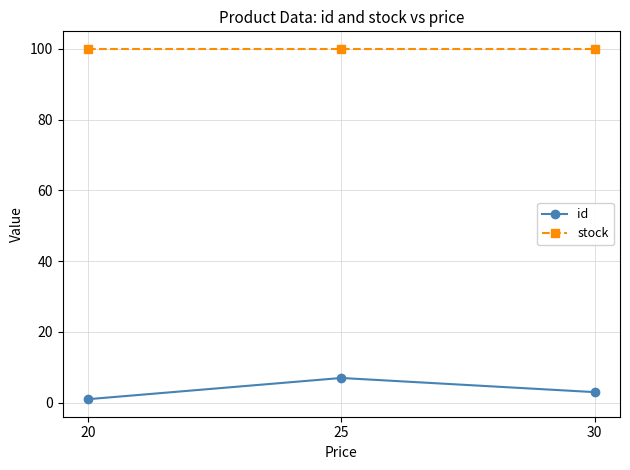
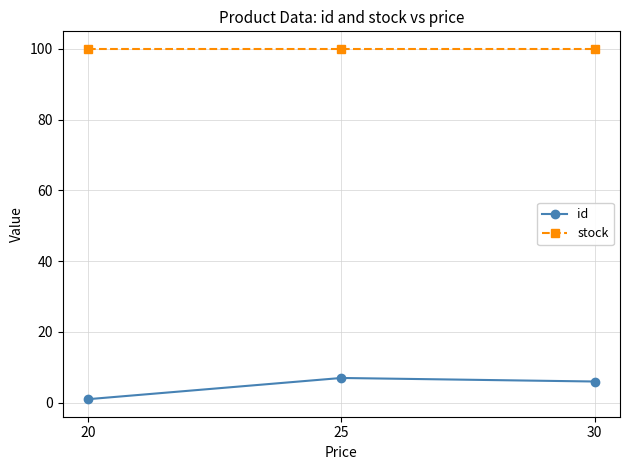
  {
    "id": {
      "20": 1,
      "25": 7,
-     "30": 3
+     "30": 6
    },
    "stock": {
      "20": 100,
      "25": 100,
      "30": 100
    }
  }
